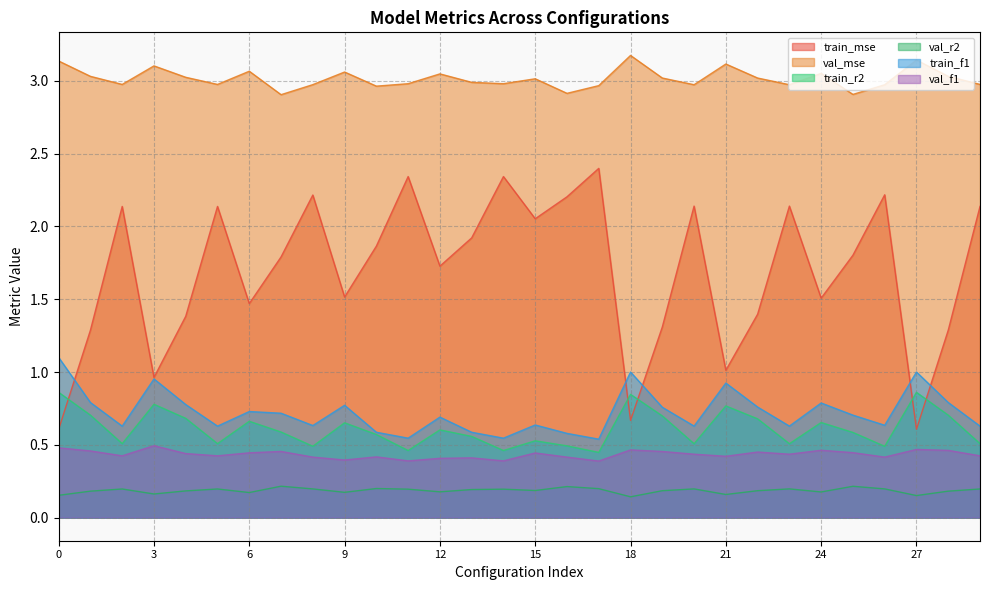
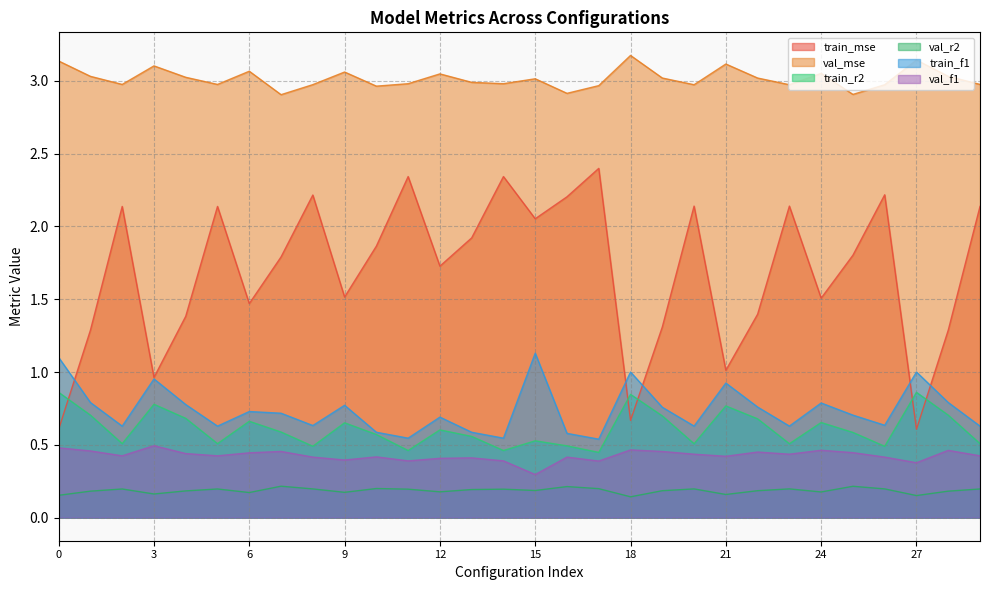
  {
    "train_f1": {
      "0": 1.10,
      "6": 0.73,
      "9": 0.77,
      "12": 0.69,
-     "15": 0.64,
+     "15": 1.13,
      "18": 1.00,
      "21": 0.92,
      "24": 0.79,
      "27": 1.00
    },
    "val_f1": {
      "0": 0.48,
      "3": 0.49,
      "6": 0.45,
      "9": 0.40,
      "12": 0.41,
-     "15": 0.44,
+     "15": 0.30,
      "18": 0.47,
      "21": 0.42,
      "24": 0.46,
-     "27": 0.47
+     "27": 0.38
    }
  }
